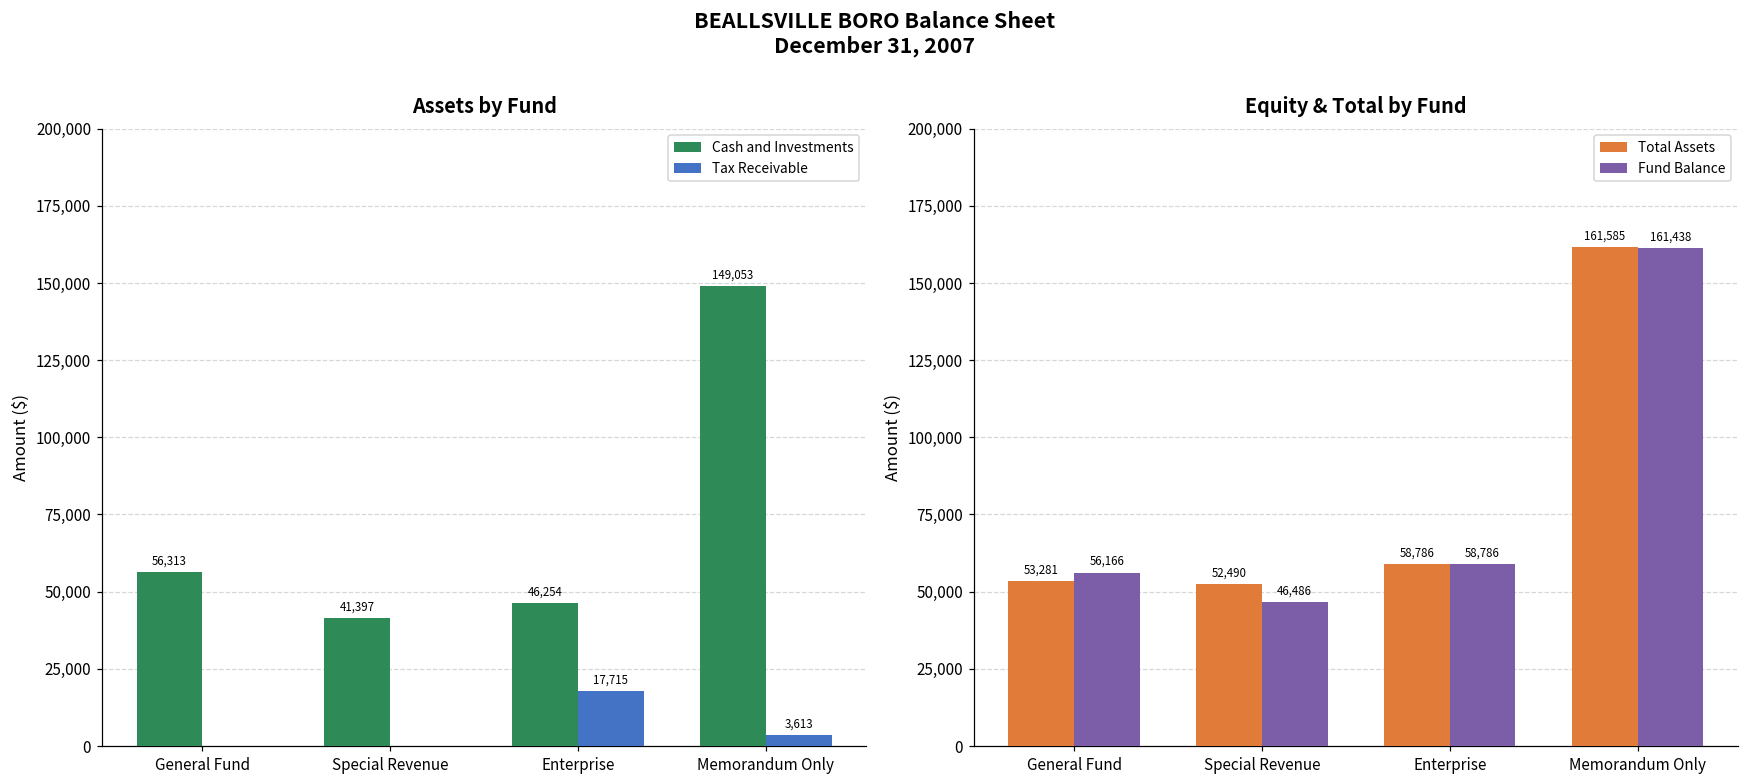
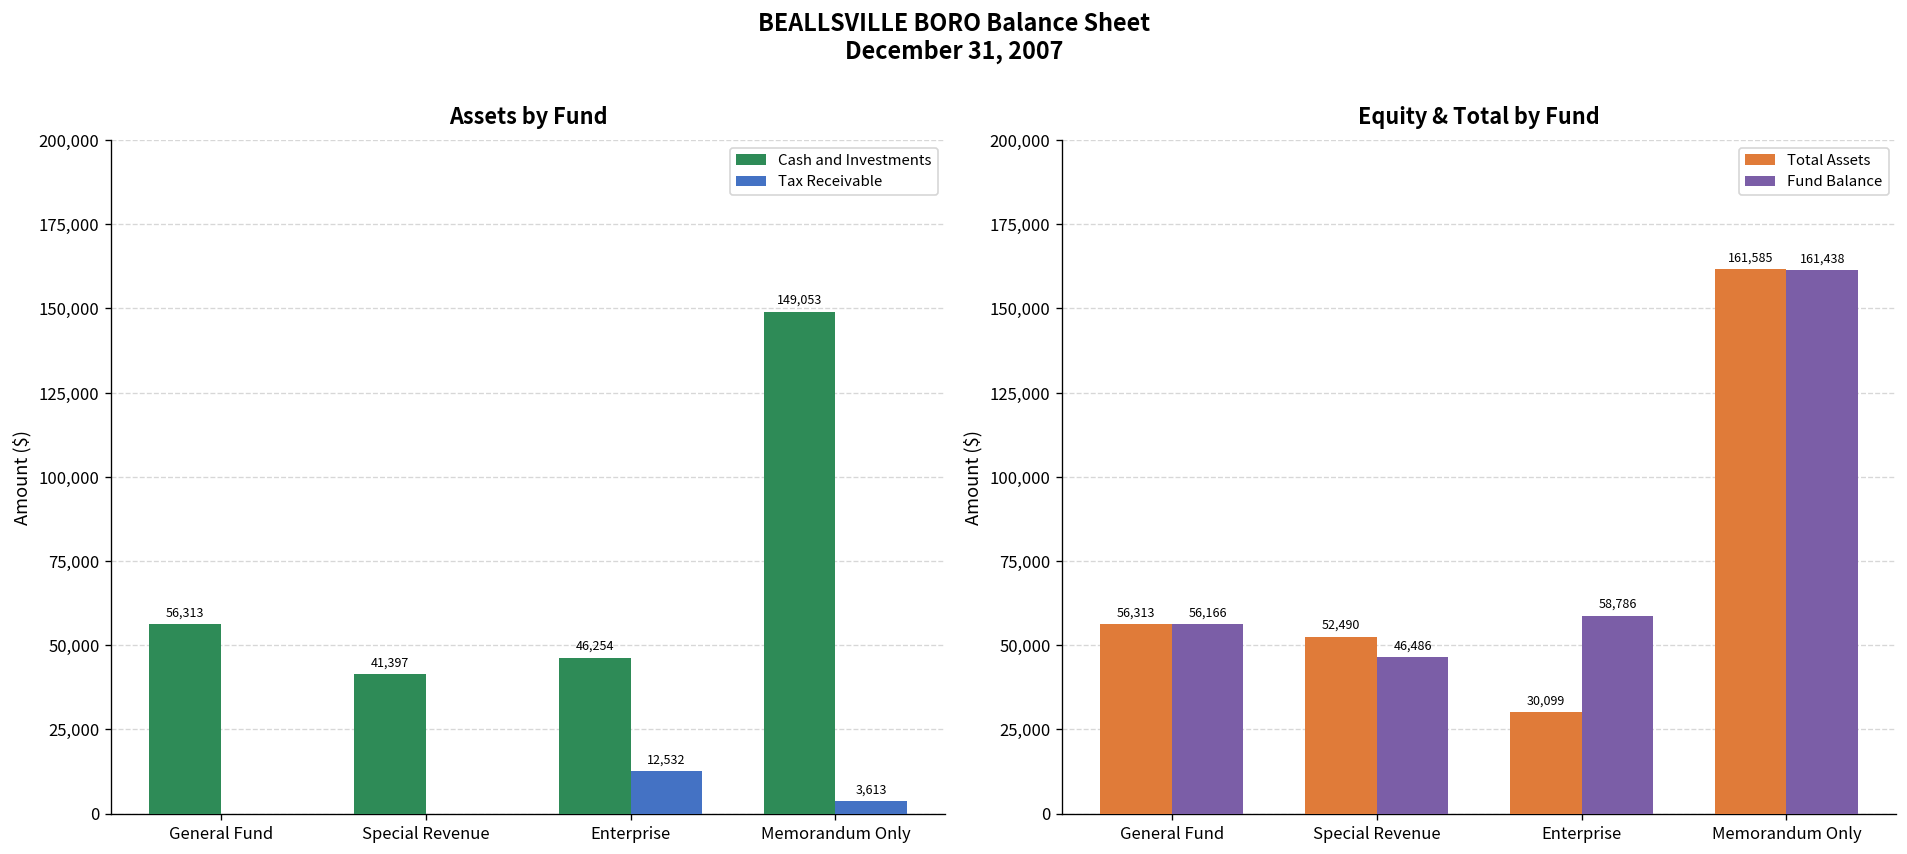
  {
    "Assets by Fund": {
      "Cash and Investments": {
        "General Fund": "56,313",
        "Special Revenue": "41,397",
        "Enterprise": "46,254",
        "Memorandum Only": "149,053"
      },
      "Tax Receivable": {
-       "Enterprise": "17,715",
+       "Enterprise": "12,532",
        "Memorandum Only": "3,613"
      }
    },
    "Equity & Total by Fund": {
      "Total Assets": {
-       "General Fund": "53,281",
+       "General Fund": "56,313",
        "Special Revenue": "52,490",
-       "Enterprise": "58,786",
+       "Enterprise": "30,099",
        "Memorandum Only": "161,585"
      },
      "Fund Balance": {
        "General Fund": "56,166",
        "Special Revenue": "46,486",
        "Enterprise": "58,786",
        "Memorandum Only": "161,438"
      }
    }
  }
